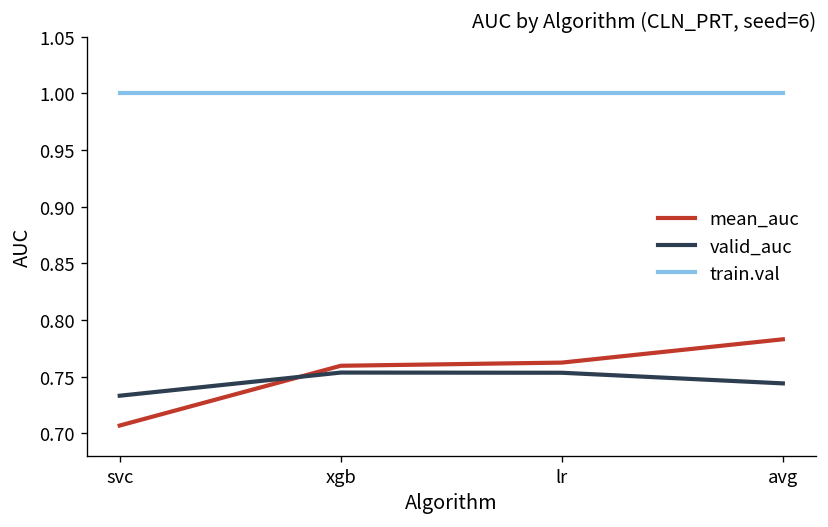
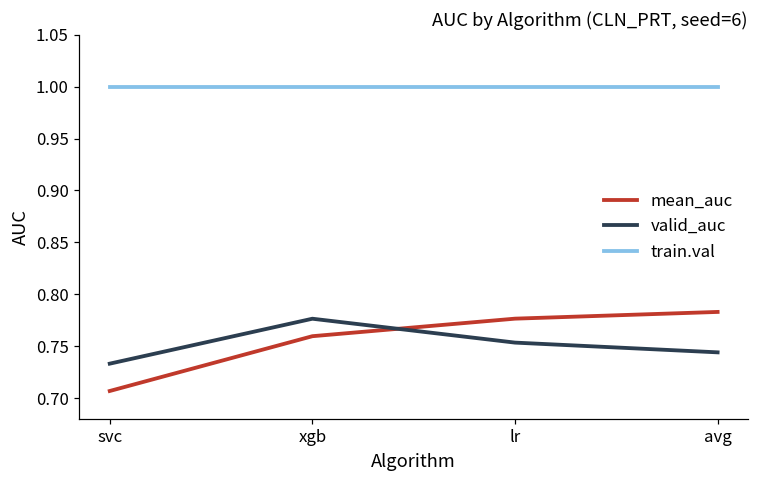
  {
    "mean_auc": {
      "svc": 0.71,
      "xgb": 0.76,
-     "lr": 0.76,
+     "lr": 0.78,
      "avg": 0.78
    },
    "valid_auc": {
      "svc": 0.73,
-     "xgb": 0.75,
+     "xgb": 0.78,
      "lr": 0.75,
      "avg": 0.74
    },
    "train.val": {
      "svc": 1.00,
      "xgb": 1.00,
      "lr": 1.00,
      "avg": 1.00
    }
  }
